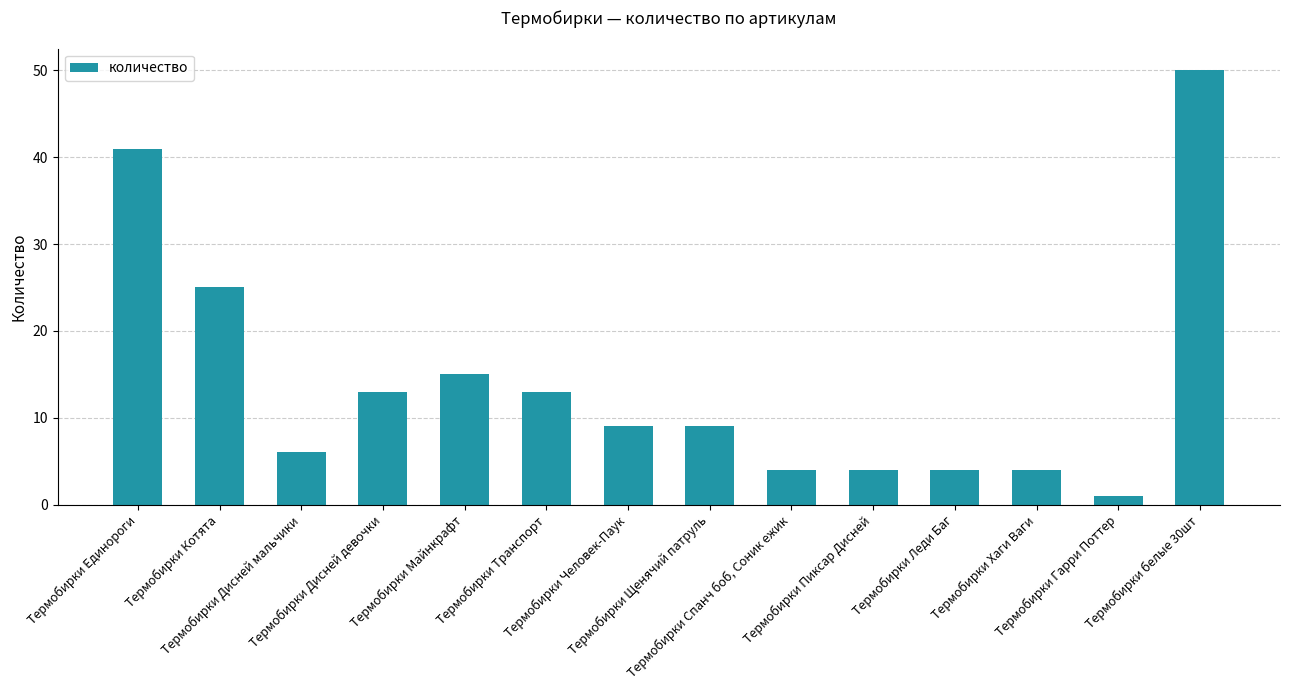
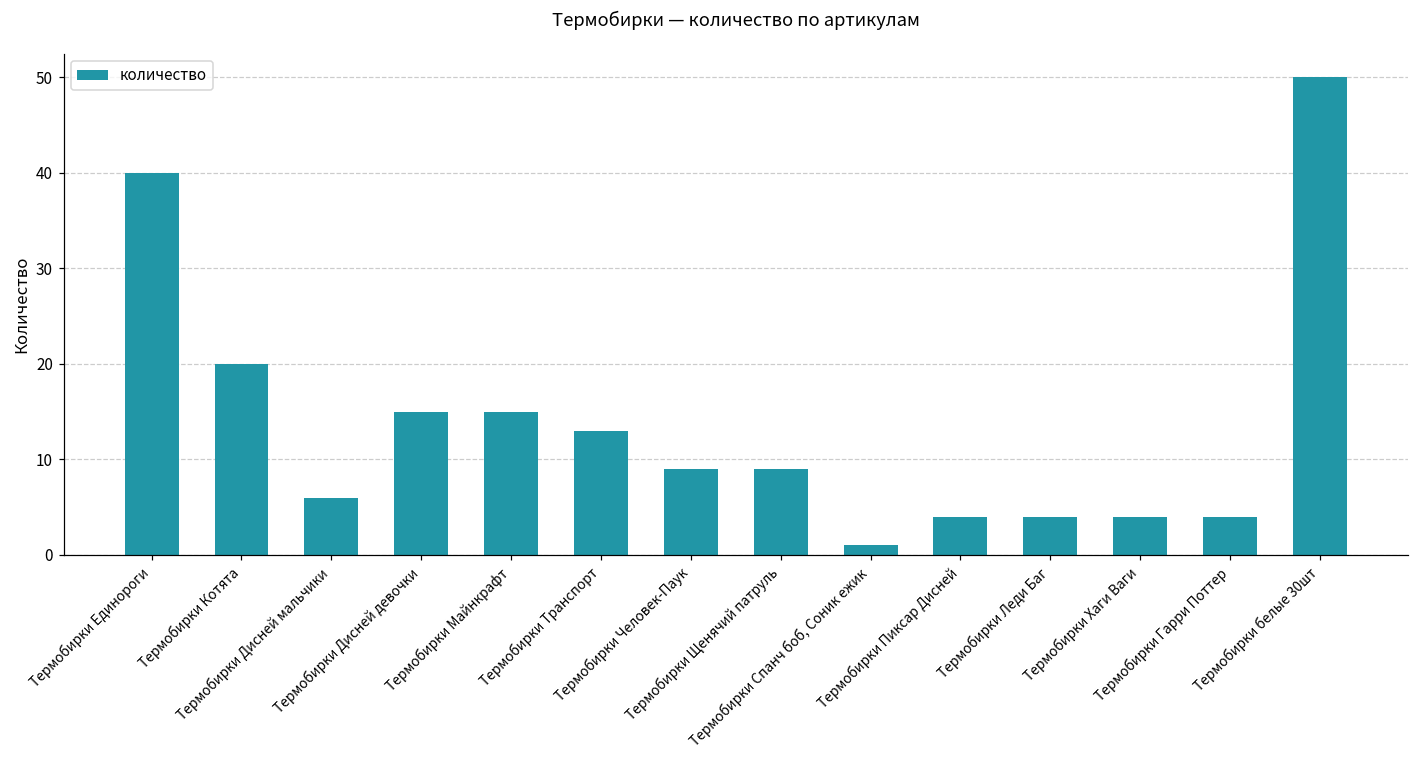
  {
-   "Термобирки Единороги": 41,
-   "Термобирки Котята": 25,
+   "Термобирки Единороги": 40,
+   "Термобирки Котята": 20,
    "Термобирки Дисней мальчики": 6,
-   "Термобирки Дисней девочки": 13,
+   "Термобирки Дисней девочки": 15,
    "Термобирки Майнкрафт": 15,
    "Термобирки Транспорт": 13,
    "Термобирки Человек-Паук": 9,
    "Термобирки Щенячий патруль": 9,
-   "Термобирки Спанч боб, Соник ежик": 4,
+   "Термобирки Спанч боб, Соник ежик": 1,
    "Термобирки Пиксар Дисней": 4,
    "Термобирки Леди Баг": 4,
    "Термобирки Хаги Ваги": 4,
-   "Термобирки Гарри Поттер": 1,
+   "Термобирки Гарри Поттер": 4,
    "Термобирки белые 30шт": 50
  }
